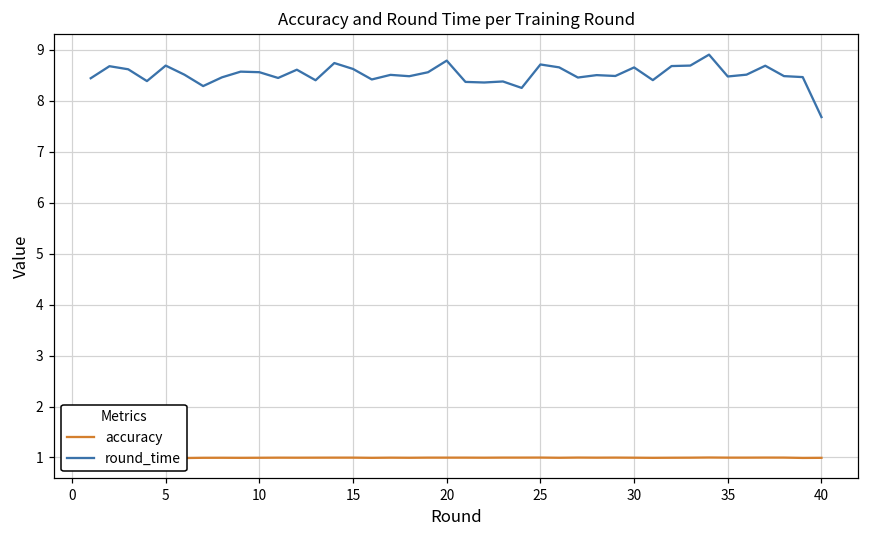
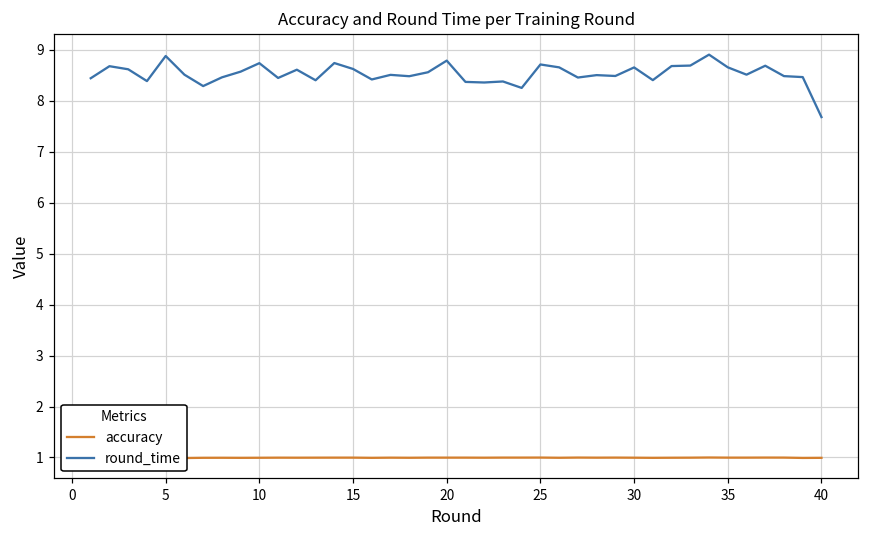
  {
    "accuracy": {
      "10": 1.0,
      "15": 1.0,
      "20": 1.0,
      "25": 1.0,
      "30": 1.0,
      "35": 1.0,
      "40": 1.0
    },
    "round_time": {
-     "5": 8.7,
-     "10": 8.6,
+     "5": 8.9,
+     "10": 8.7,
      "15": 8.6,
      "20": 8.8,
      "25": 8.7,
      "30": 8.7,
-     "35": 8.5,
+     "35": 8.7,
      "40": 7.7
    }
  }
